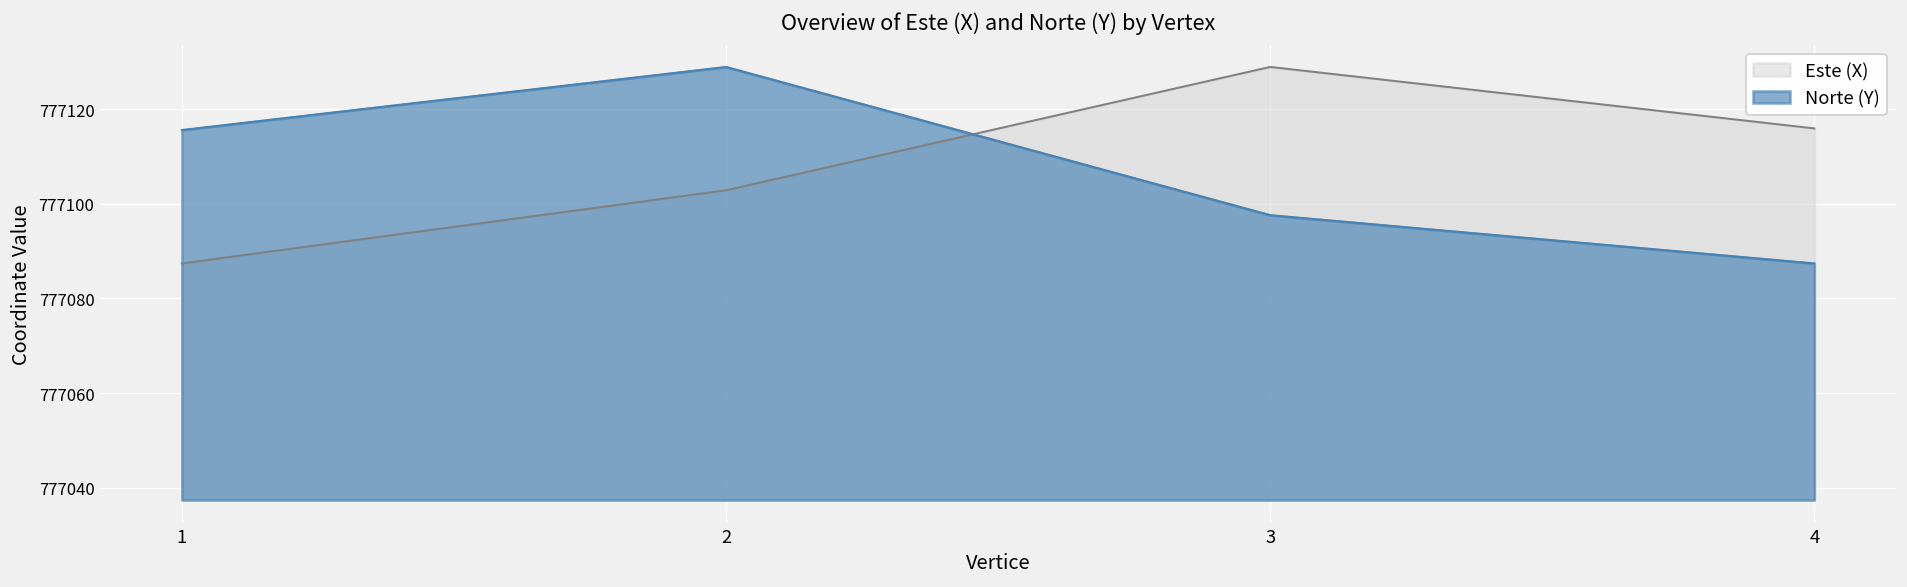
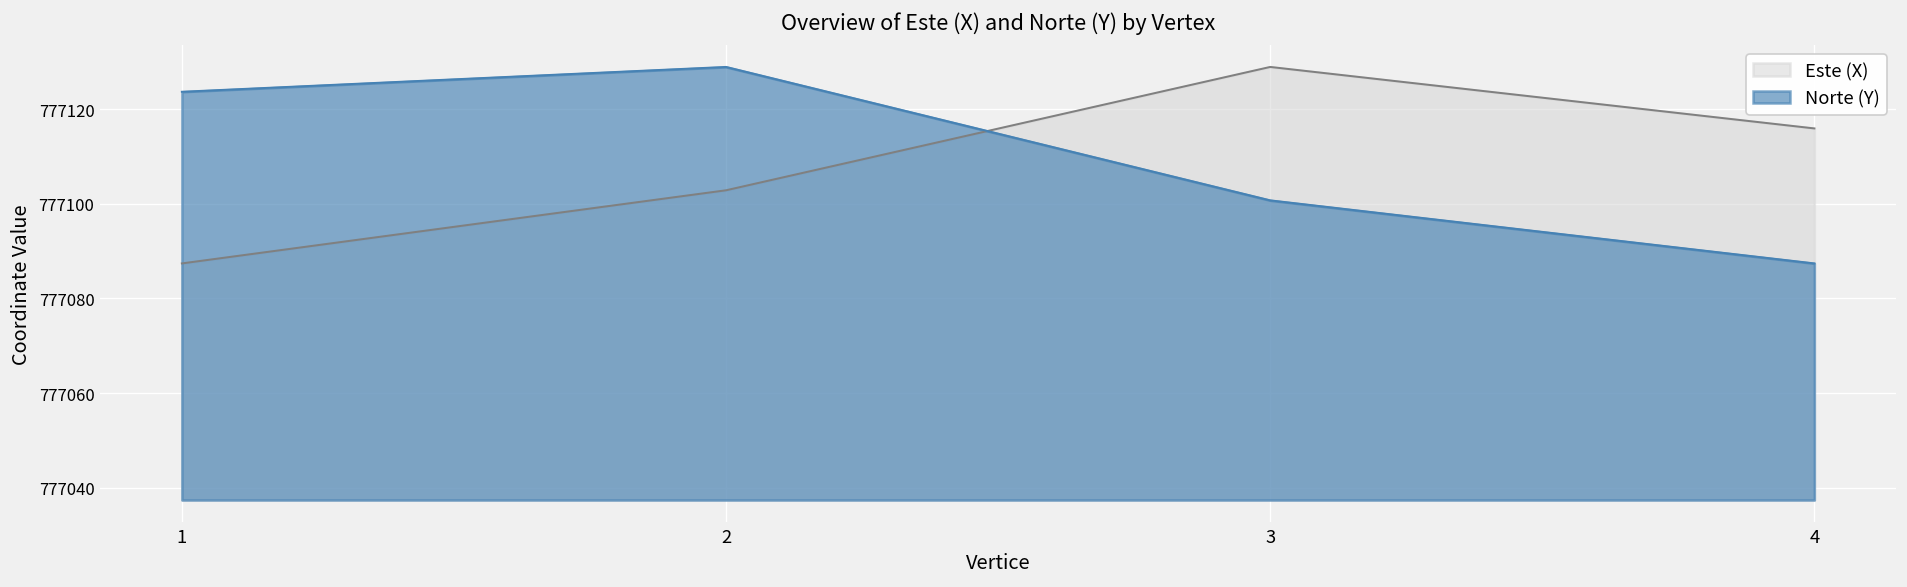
  {
    "Este (X)": {
      "1": 777087,
      "2": 777103,
      "3": 777129,
      "4": 777116
    },
    "Norte (Y)": {
-     "1": 777116,
+     "1": 777124,
      "2": 777129,
-     "3": 777098,
+     "3": 777101,
      "4": 777087
    }
  }
